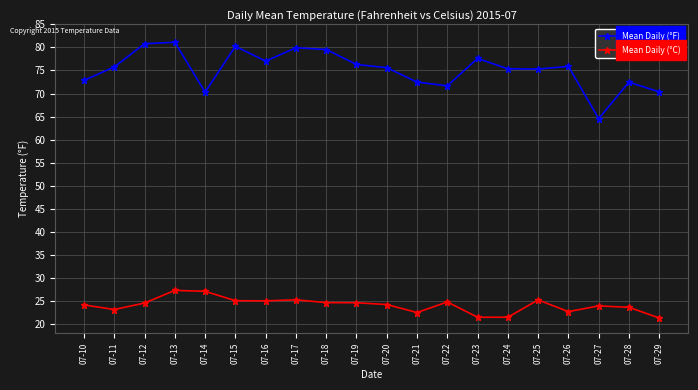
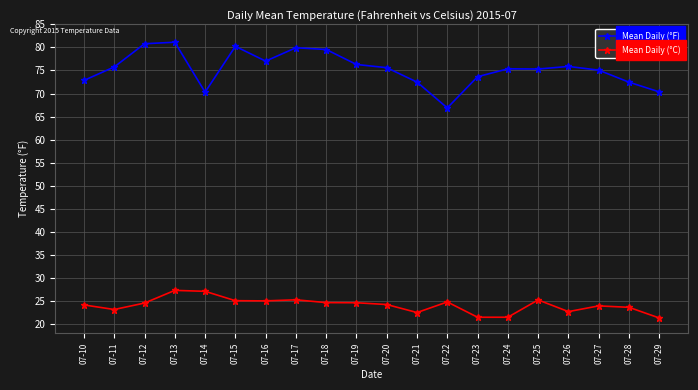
  {
    "Mean Daily (°F)": {
      "07-10": 73,
      "07-11": 76,
      "07-12": 81,
      "07-13": 81,
      "07-14": 70,
      "07-15": 80,
      "07-16": 77,
      "07-17": 80,
      "07-18": 80,
      "07-19": 76,
      "07-20": 76,
      "07-21": 72,
-     "07-22": 72,
-     "07-23": 78,
+     "07-22": 67,
+     "07-23": 74,
      "07-24": 75,
      "07-25": 75,
      "07-26": 76,
-     "07-27": 65,
+     "07-27": 75,
      "07-28": 72,
      "07-29": 70
    },
    "Mean Daily (°C)": {
      "07-10": 24,
      "07-11": 23,
      "07-12": 25,
      "07-13": 27,
      "07-14": 27,
      "07-15": 25,
      "07-16": 25,
      "07-17": 25,
      "07-18": 25,
      "07-19": 25,
      "07-20": 24,
      "07-21": 22,
      "07-22": 25,
      "07-23": 21,
      "07-24": 21,
      "07-25": 25,
      "07-26": 23,
      "07-27": 24,
      "07-28": 24,
      "07-29": 21
    }
  }
